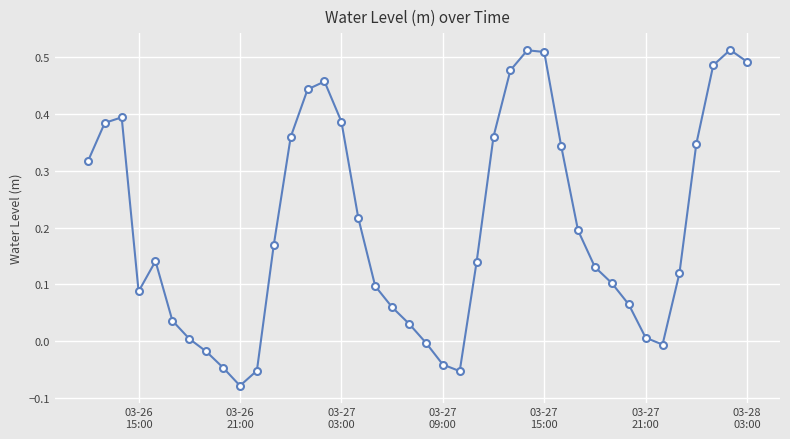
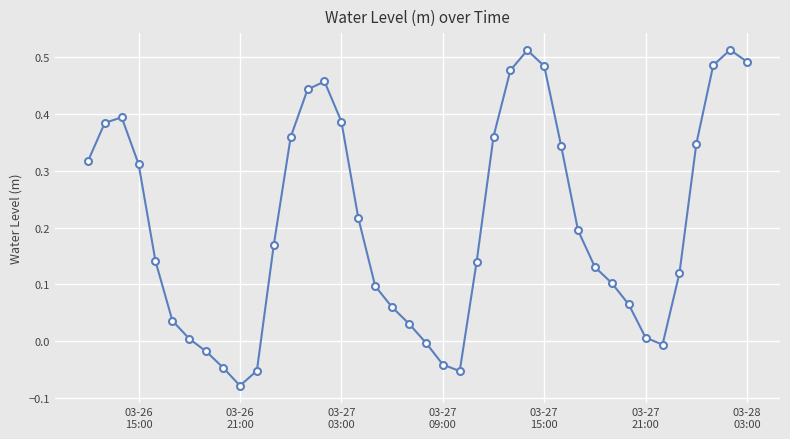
  {
-   "03-26 15:00": 0.09,
+   "03-26 15:00": 0.31,
    "03-26 21:00": -0.08,
    "03-27 03:00": 0.39,
    "03-27 09:00": -0.04,
-   "03-27 15:00": 0.51,
+   "03-27 15:00": 0.48,
    "03-27 21:00": 0.01,
    "03-28 03:00": 0.49
  }
